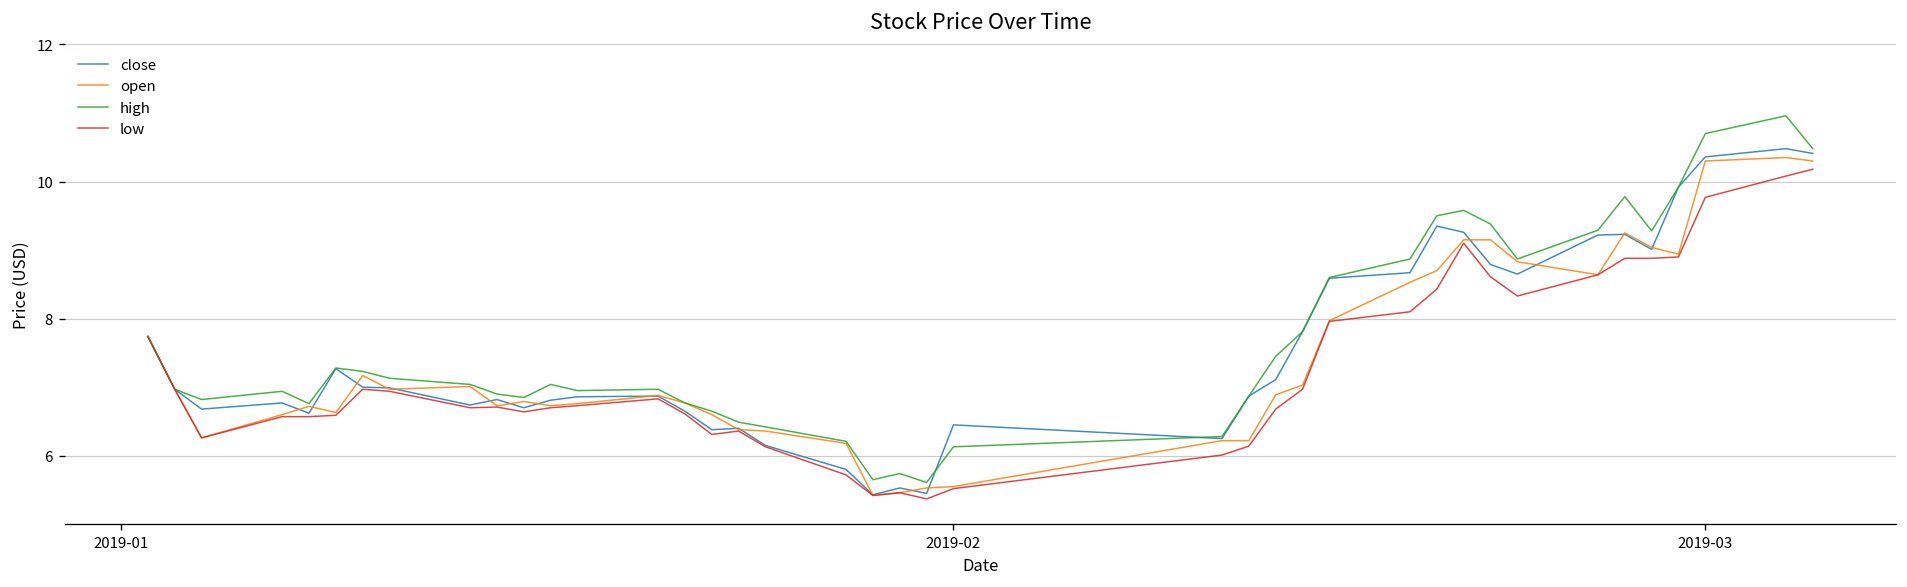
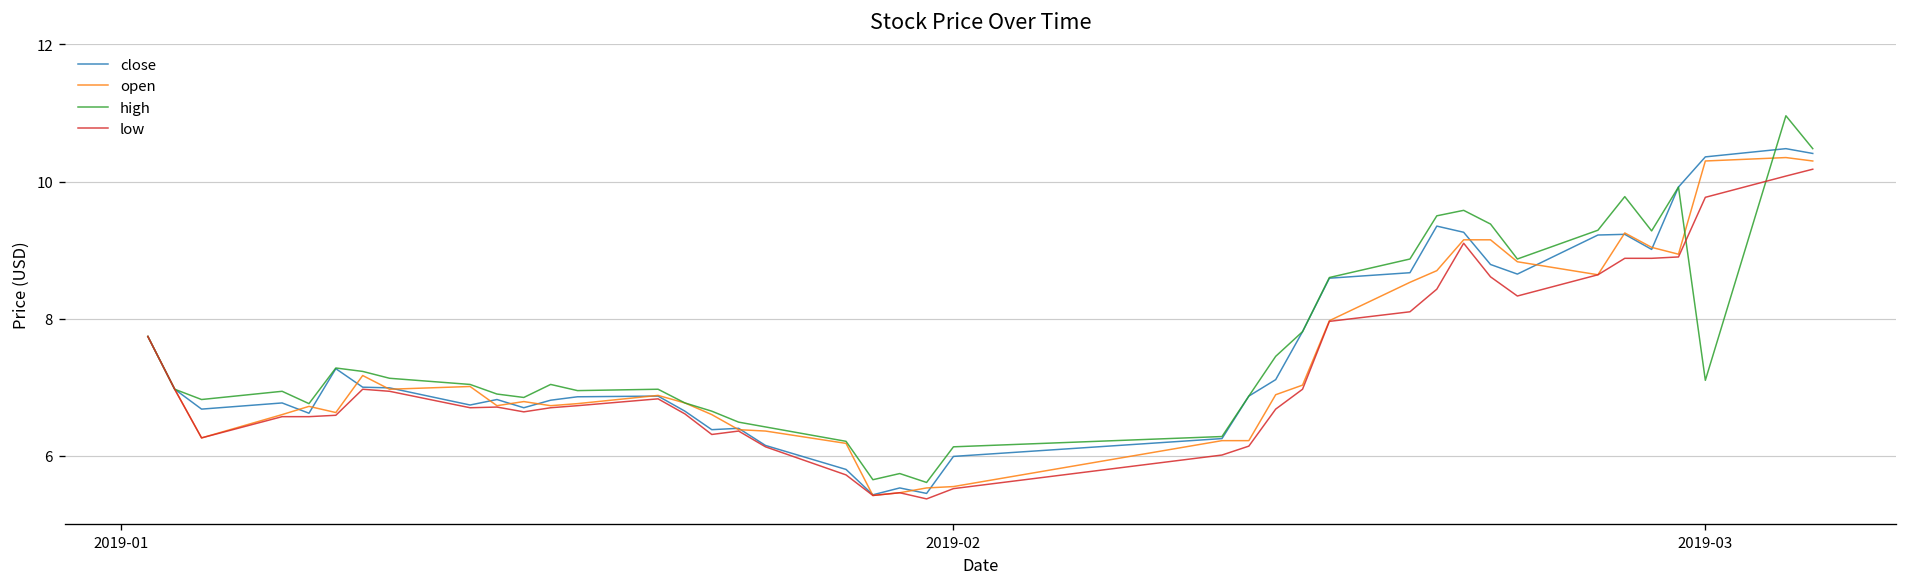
  {
    "close": {
-     "2019-02": 6.5,
+     "2019-02": 6.0,
      "2019-03": 10.4
    },
    "open": {
      "2019-03": 10.3
    },
    "high": {
      "2019-02": 6.1,
-     "2019-03": 10.7
+     "2019-03": 7.1
    },
    "low": {
      "2019-03": 9.8
    }
  }
